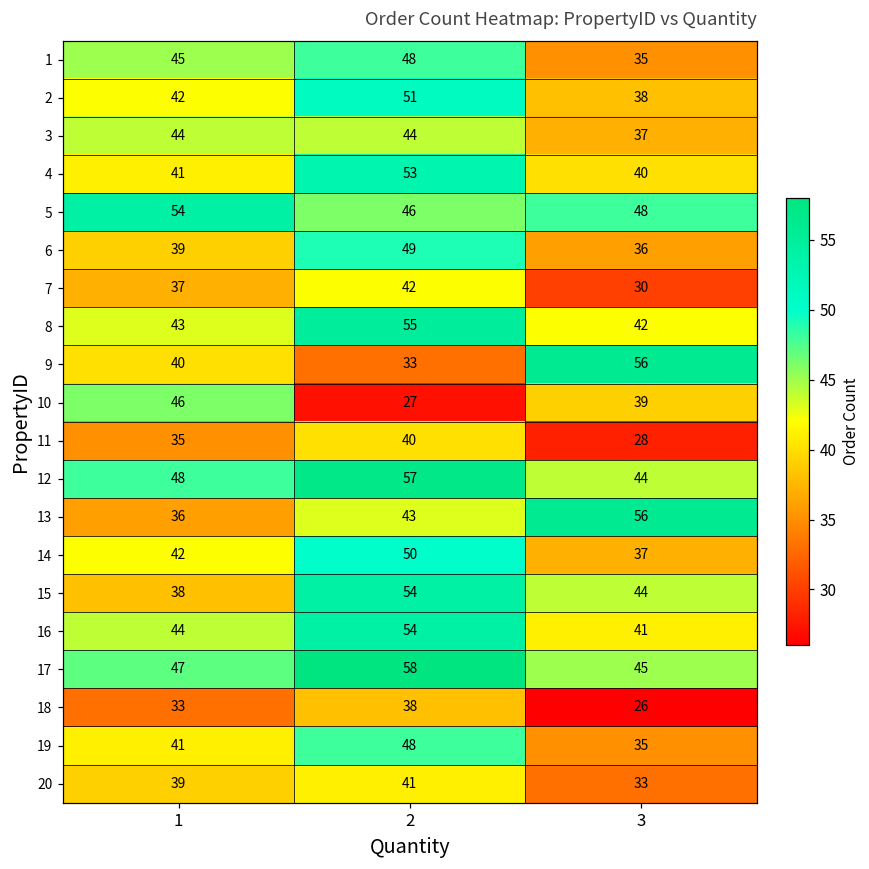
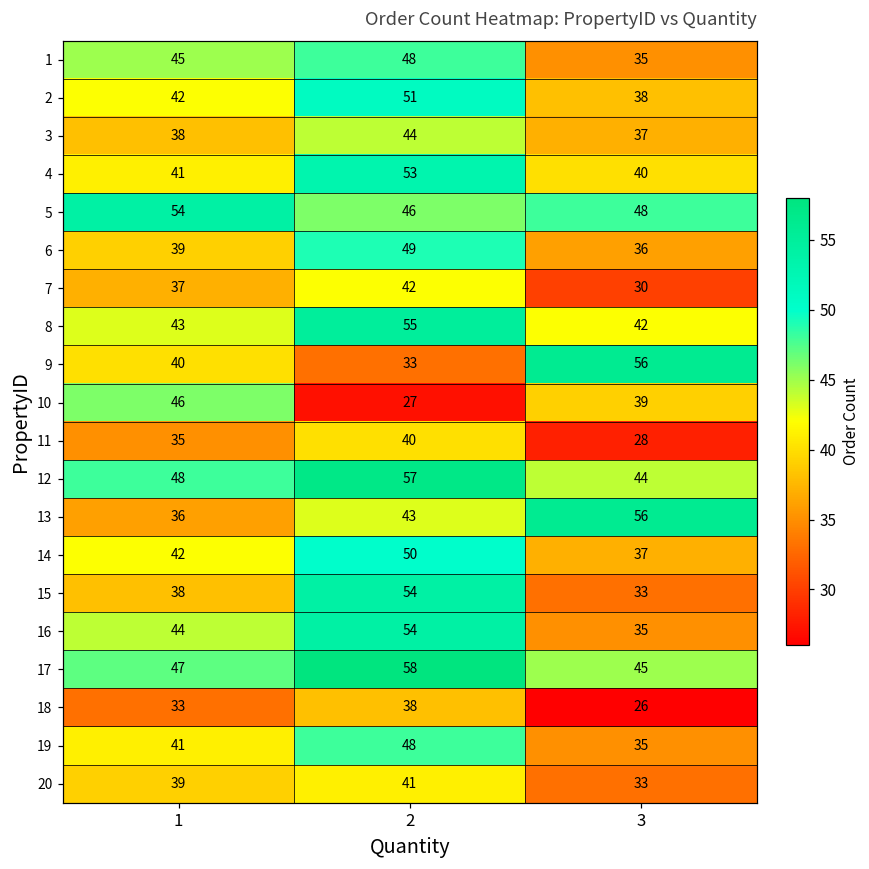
  {
    "1": {
      "1": 45,
      "2": 48,
      "3": 35
    },
    "2": {
      "1": 42,
      "2": 51,
      "3": 38
    },
    "3": {
-     "1": 44,
+     "1": 38,
      "2": 44,
      "3": 37
    },
    "4": {
      "1": 41,
      "2": 53,
      "3": 40
    },
    "5": {
      "1": 54,
      "2": 46,
      "3": 48
    },
    "6": {
      "1": 39,
      "2": 49,
      "3": 36
    },
    "7": {
      "1": 37,
      "2": 42,
      "3": 30
    },
    "8": {
      "1": 43,
      "2": 55,
      "3": 42
    },
    "9": {
      "1": 40,
      "2": 33,
      "3": 56
    },
    "10": {
      "1": 46,
      "2": 27,
      "3": 39
    },
    "11": {
      "1": 35,
      "2": 40,
      "3": 28
    },
    "12": {
      "1": 48,
      "2": 57,
      "3": 44
    },
    "13": {
      "1": 36,
      "2": 43,
      "3": 56
    },
    "14": {
      "1": 42,
      "2": 50,
      "3": 37
    },
    "15": {
      "1": 38,
      "2": 54,
-     "3": 44
+     "3": 33
    },
    "16": {
      "1": 44,
      "2": 54,
-     "3": 41
+     "3": 35
    },
    "17": {
      "1": 47,
      "2": 58,
      "3": 45
    },
    "18": {
      "1": 33,
      "2": 38,
      "3": 26
    },
    "19": {
      "1": 41,
      "2": 48,
      "3": 35
    },
    "20": {
      "1": 39,
      "2": 41,
      "3": 33
    }
  }
